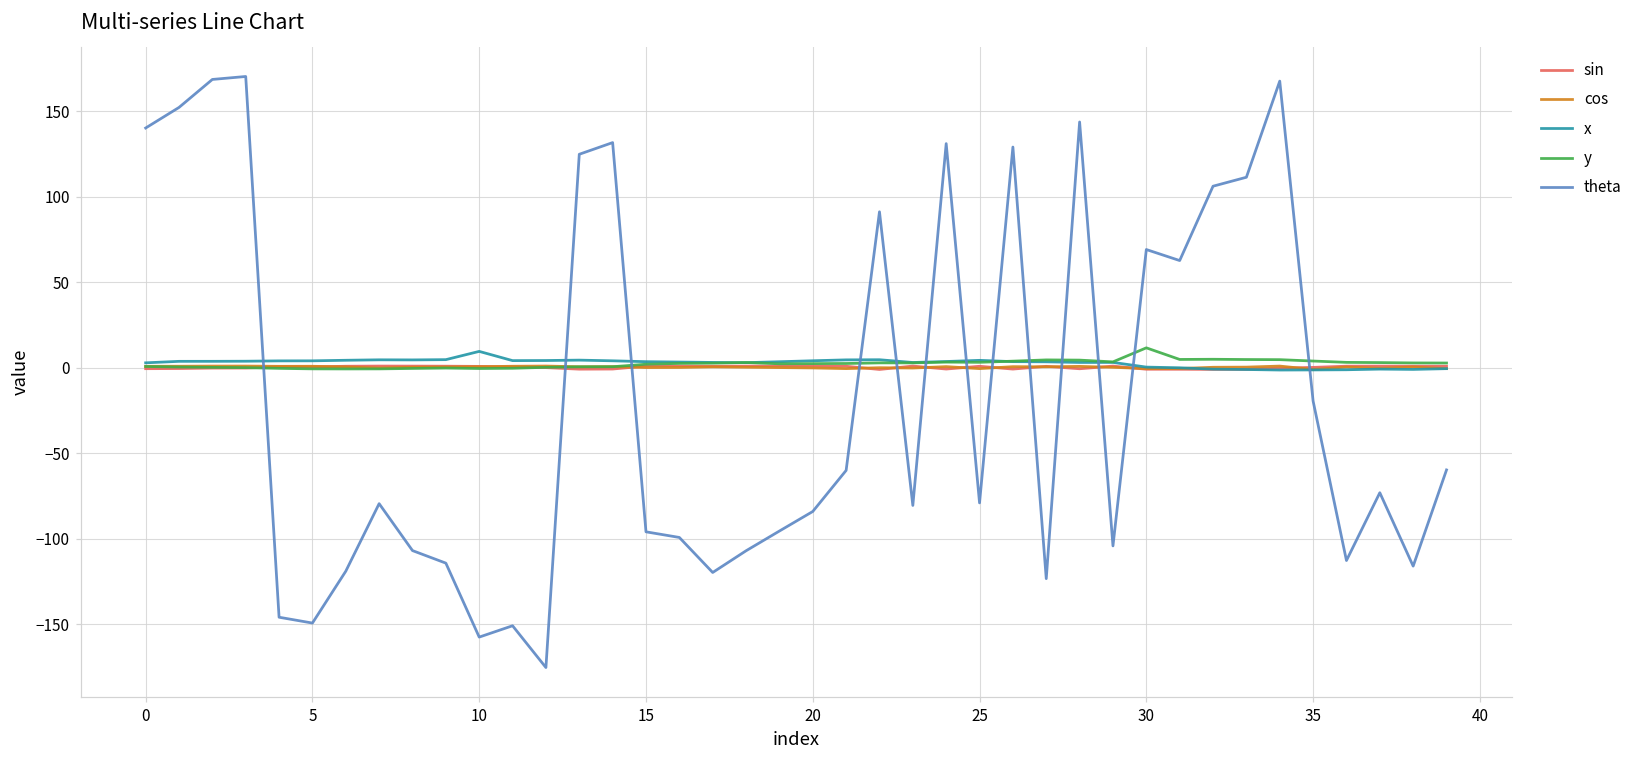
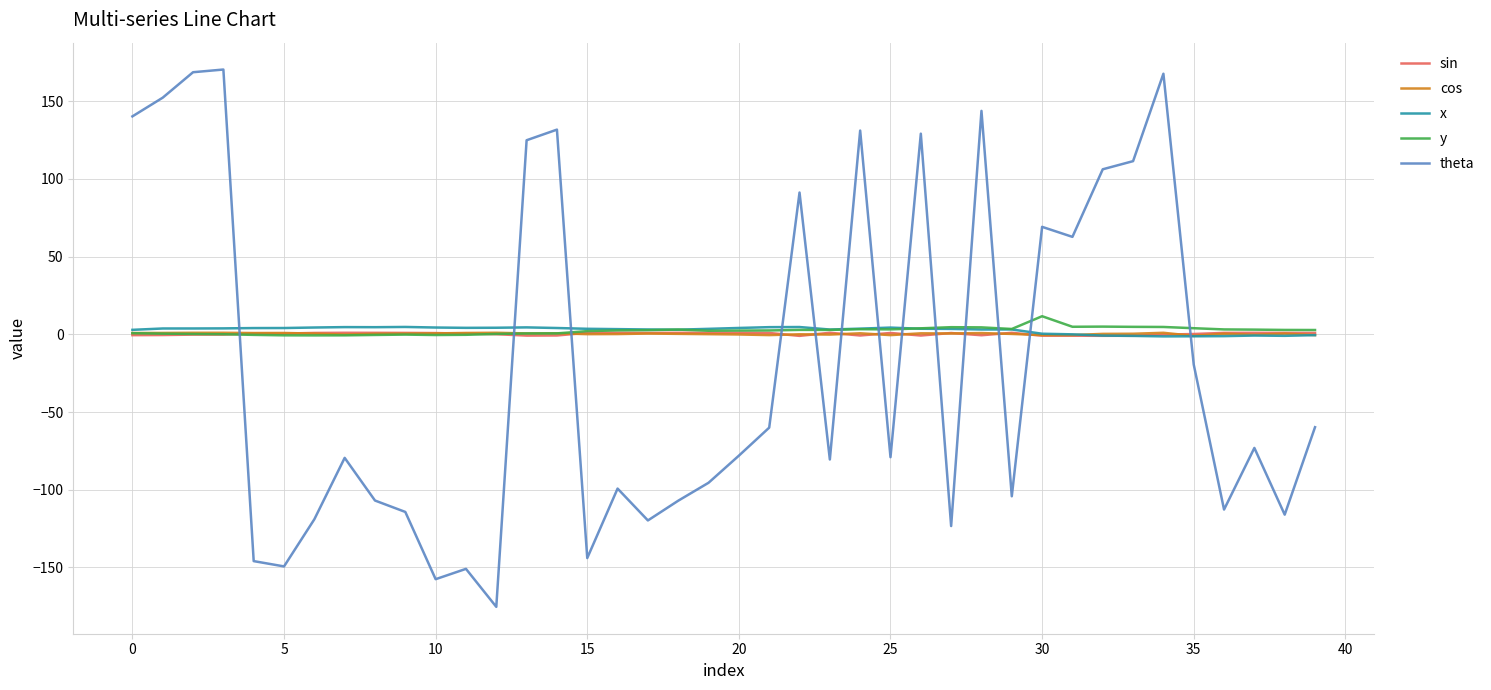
  {
    "x": {
      "0": 3,
      "5": 4,
-     "10": 10,
+     "10": 4,
      "20": 4
    },
    "y": {
      "30": 12,
      "35": 4
    },
    "theta": {
      "0": 140,
      "5": -149,
      "10": -158,
-     "15": -96,
-     "20": -84,
+     "15": -144,
+     "20": -78,
      "25": -79,
      "30": 69,
      "35": -19
    }
  }
